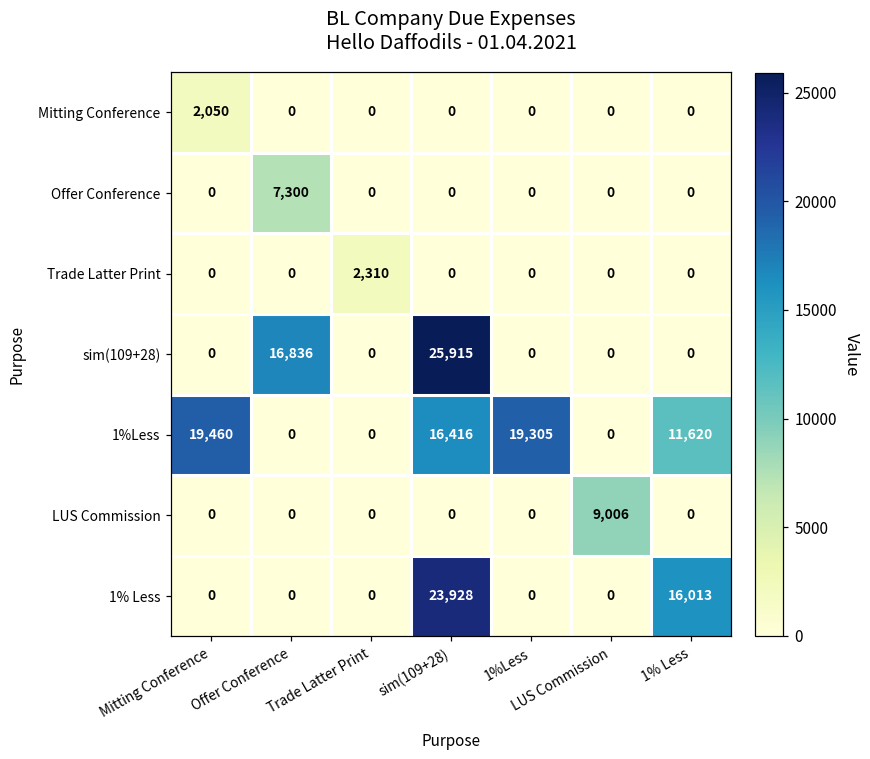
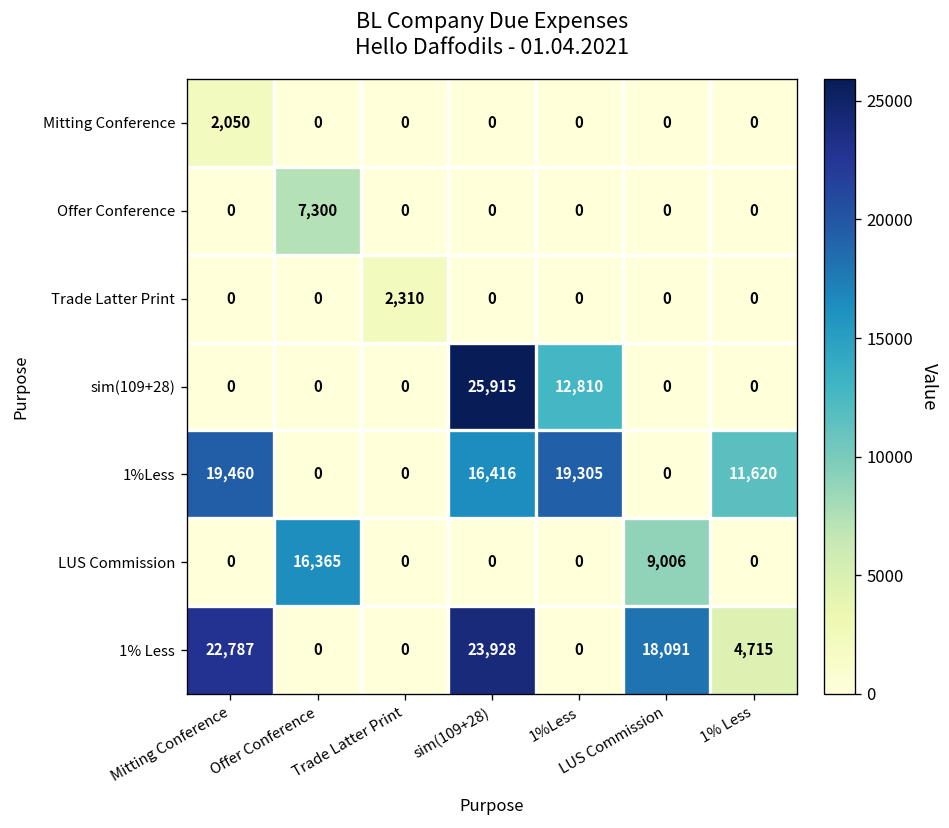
  {
    "Mitting Conference": {
      "Mitting Conference": "2,050",
      "Offer Conference": "0",
      "Trade Latter Print": "0",
      "sim(109+28)": "0",
      "1%Less": "0",
      "LUS Commission": "0",
      "1% Less": "0"
    },
    "Offer Conference": {
      "Mitting Conference": "0",
      "Offer Conference": "7,300",
      "Trade Latter Print": "0",
      "sim(109+28)": "0",
      "1%Less": "0",
      "LUS Commission": "0",
      "1% Less": "0"
    },
    "Trade Latter Print": {
      "Mitting Conference": "0",
      "Offer Conference": "0",
      "Trade Latter Print": "2,310",
      "sim(109+28)": "0",
      "1%Less": "0",
      "LUS Commission": "0",
      "1% Less": "0"
    },
    "sim(109+28)": {
      "Mitting Conference": "0",
-     "Offer Conference": "16,836",
+     "Offer Conference": "0",
      "Trade Latter Print": "0",
      "sim(109+28)": "25,915",
-     "1%Less": "0",
+     "1%Less": "12,810",
      "LUS Commission": "0",
      "1% Less": "0"
    },
    "1%Less": {
      "Mitting Conference": "19,460",
      "Offer Conference": "0",
      "Trade Latter Print": "0",
      "sim(109+28)": "16,416",
      "1%Less": "19,305",
      "LUS Commission": "0",
      "1% Less": "11,620"
    },
    "LUS Commission": {
      "Mitting Conference": "0",
-     "Offer Conference": "0",
+     "Offer Conference": "16,365",
      "Trade Latter Print": "0",
      "sim(109+28)": "0",
      "1%Less": "0",
      "LUS Commission": "9,006",
      "1% Less": "0"
    },
    "1% Less": {
-     "Mitting Conference": "0",
+     "Mitting Conference": "22,787",
      "Offer Conference": "0",
      "Trade Latter Print": "0",
      "sim(109+28)": "23,928",
      "1%Less": "0",
-     "LUS Commission": "0",
-     "1% Less": "16,013"
+     "LUS Commission": "18,091",
+     "1% Less": "4,715"
    }
  }
